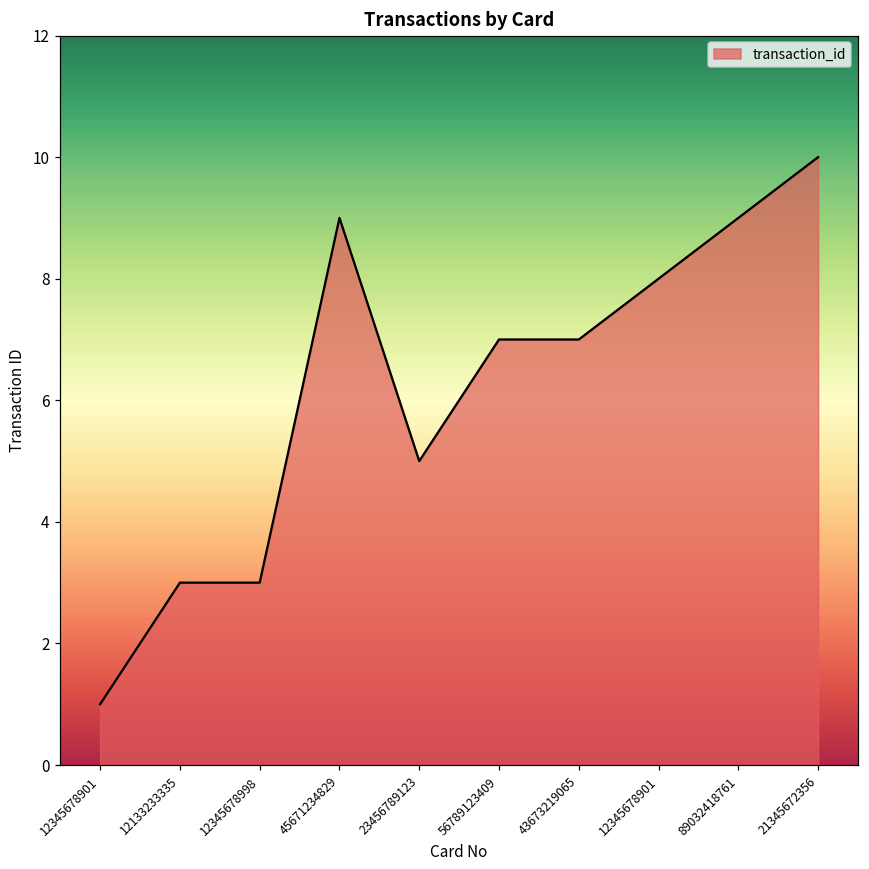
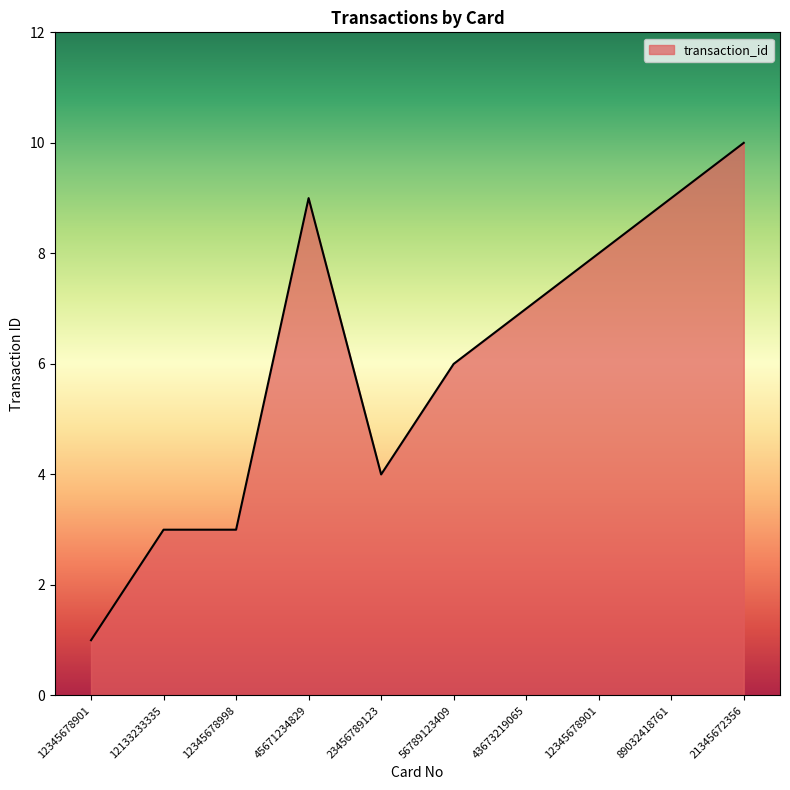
  {
    "12133233335": 3,
    "12345678998": 3,
    "45671234829": 9,
-   "23456789123": 5,
-   "56789123409": 7,
+   "23456789123": 4,
+   "56789123409": 6,
    "43673219065": 7,
    "89032418761": 9,
    "21345672356": 10
  }
